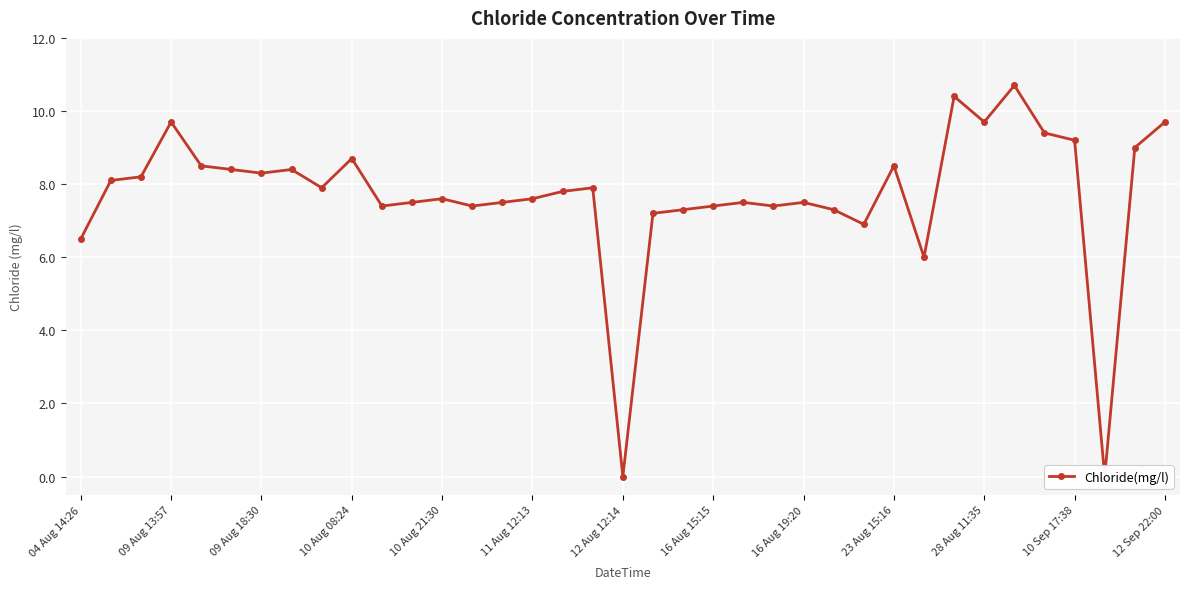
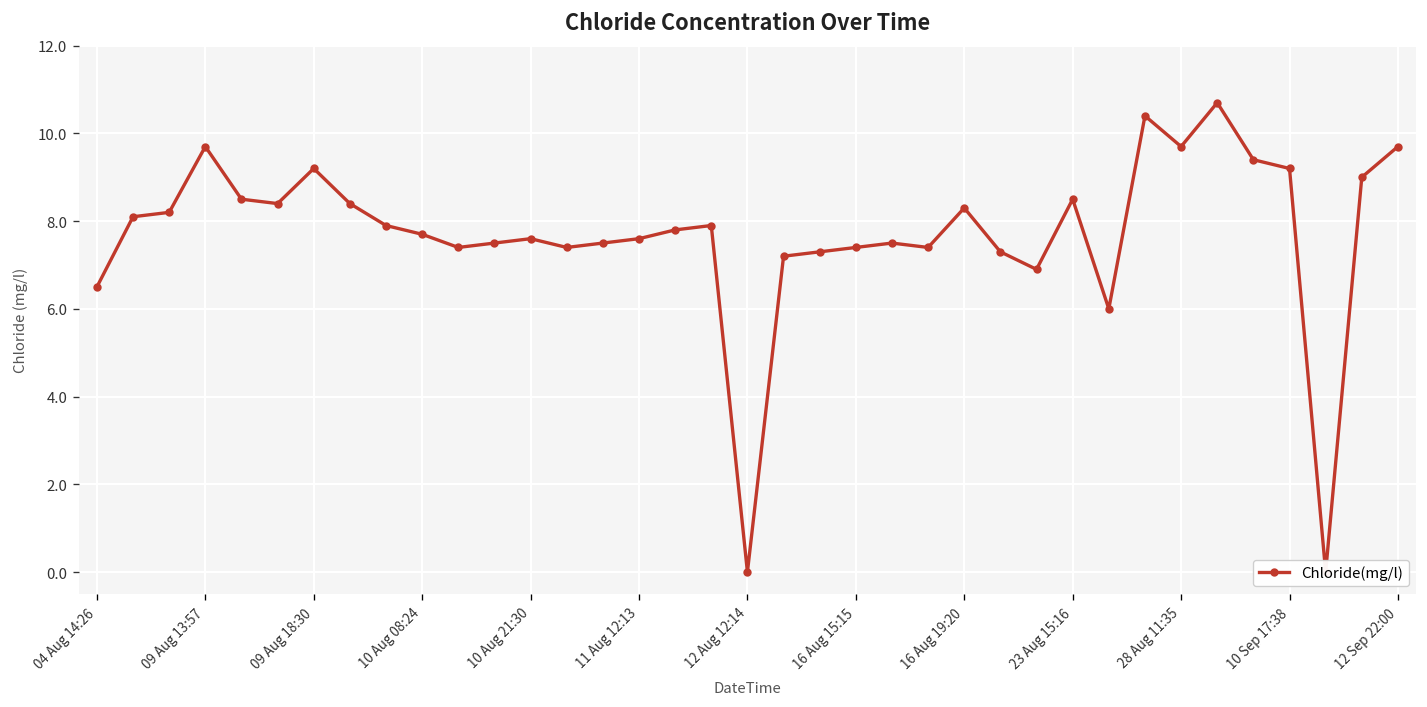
  {
    "04 Aug 14:26": 6.5,
    "09 Aug 13:57": 9.7,
-   "09 Aug 18:30": 8.3,
-   "10 Aug 08:24": 8.7,
+   "09 Aug 18:30": 9.2,
+   "10 Aug 08:24": 7.7,
    "10 Aug 21:30": 7.6,
    "11 Aug 12:13": 7.6,
    "12 Aug 12:14": 0.0,
    "16 Aug 15:15": 7.4,
-   "16 Aug 19:20": 7.5,
+   "16 Aug 19:20": 8.3,
    "23 Aug 15:16": 8.5,
    "28 Aug 11:35": 9.7,
    "10 Sep 17:38": 9.2,
    "12 Sep 22:00": 9.7
  }
